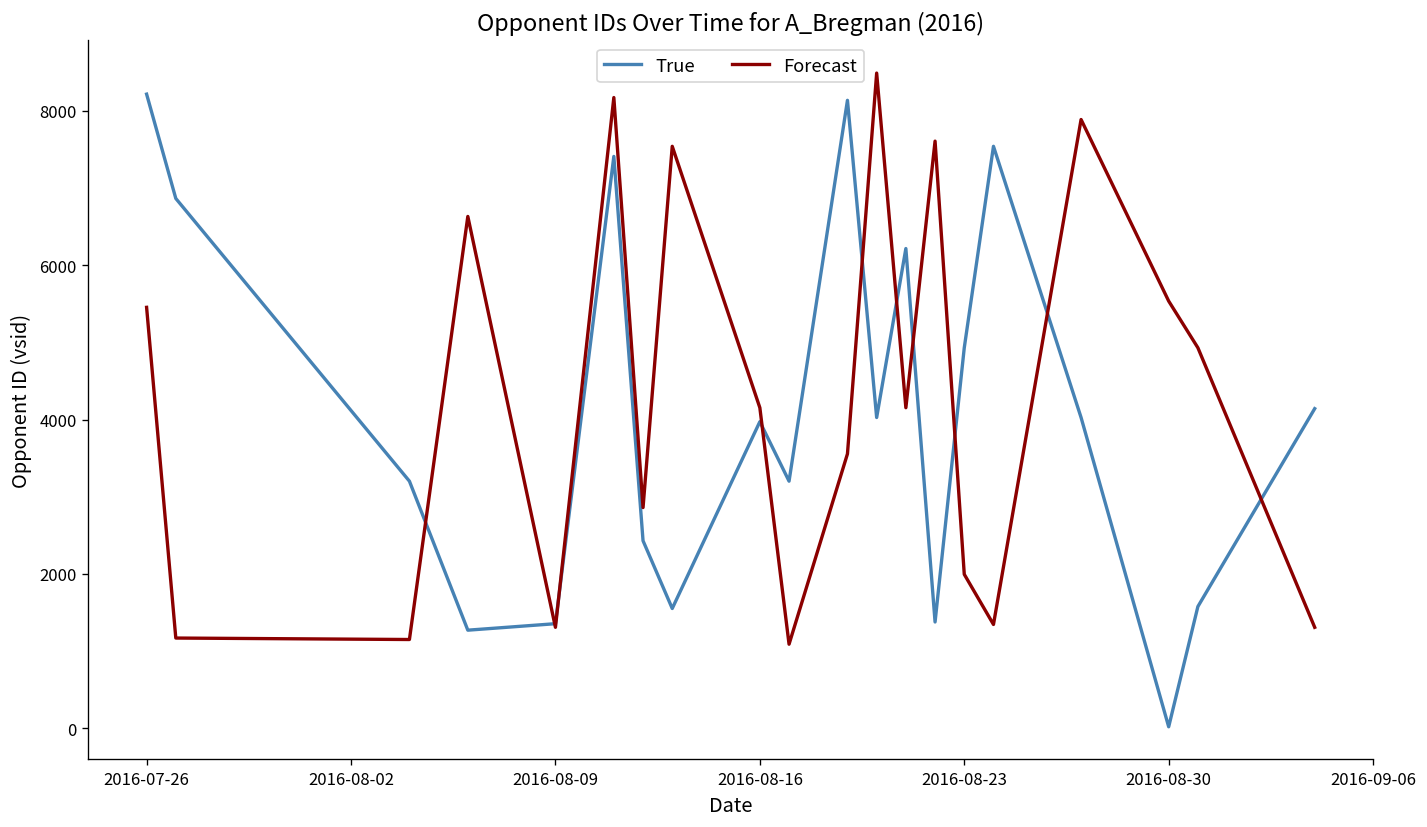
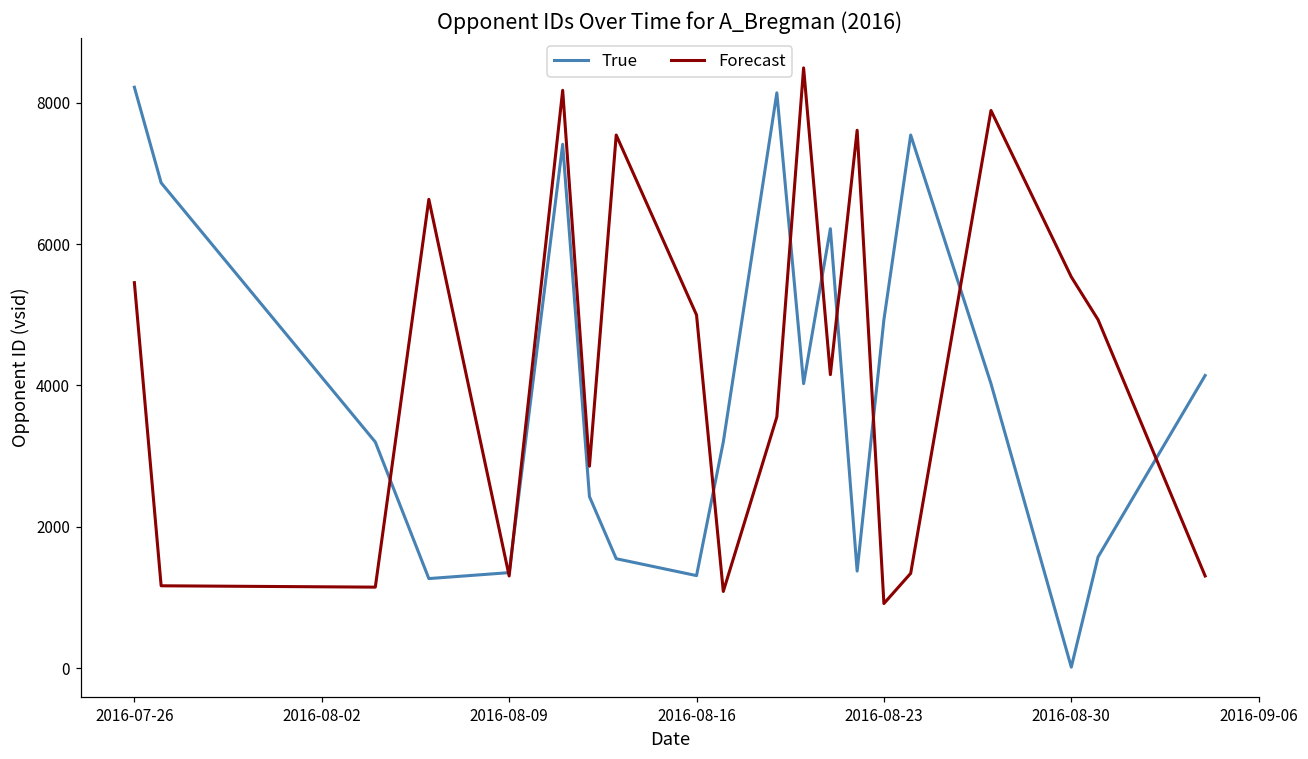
  {
    "True": {
      "2016-07-26": 8200,
      "2016-08-09": 1400,
-     "2016-08-16": 4000,
+     "2016-08-16": 1300,
      "2016-08-23": 4900,
      "2016-08-30": 0
    },
    "Forecast": {
      "2016-07-26": 5500,
      "2016-08-09": 1300,
-     "2016-08-16": 4200,
-     "2016-08-23": 2000,
+     "2016-08-16": 5000,
+     "2016-08-23": 900,
      "2016-08-30": 5500
    }
  }
